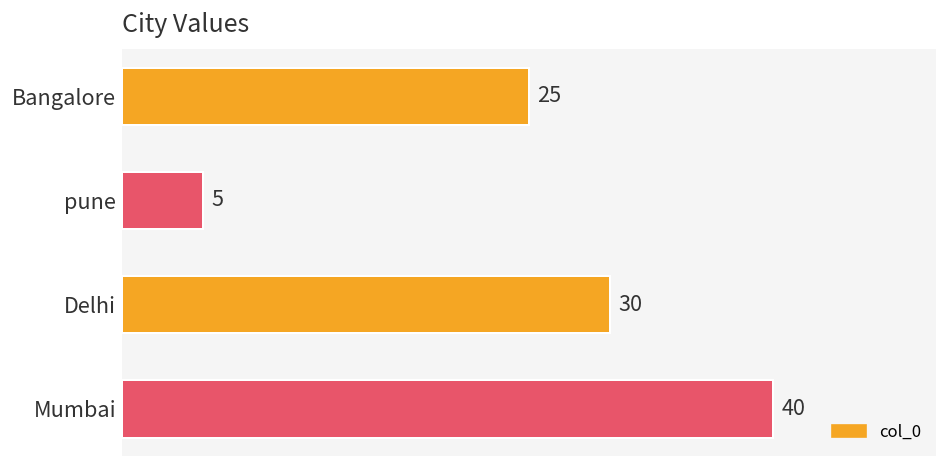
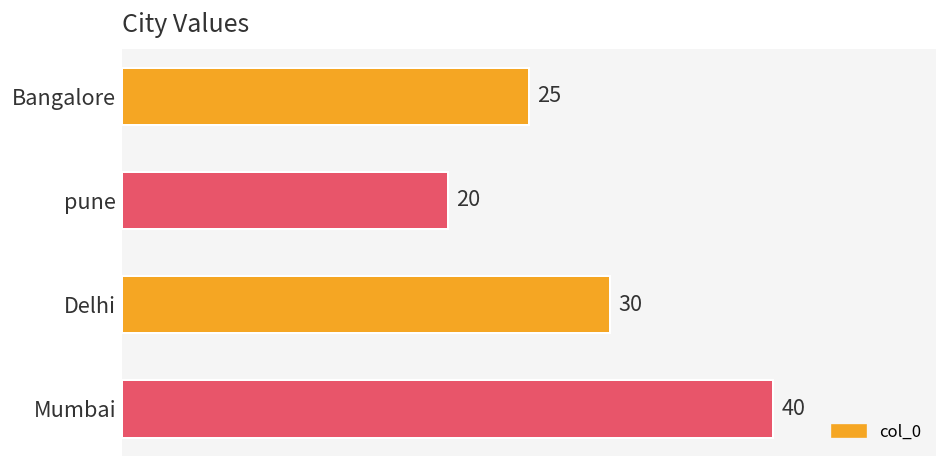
  {
    "Bangalore": 25,
-   "pune": 5,
+   "pune": 20,
    "Delhi": 30,
    "Mumbai": 40
  }
